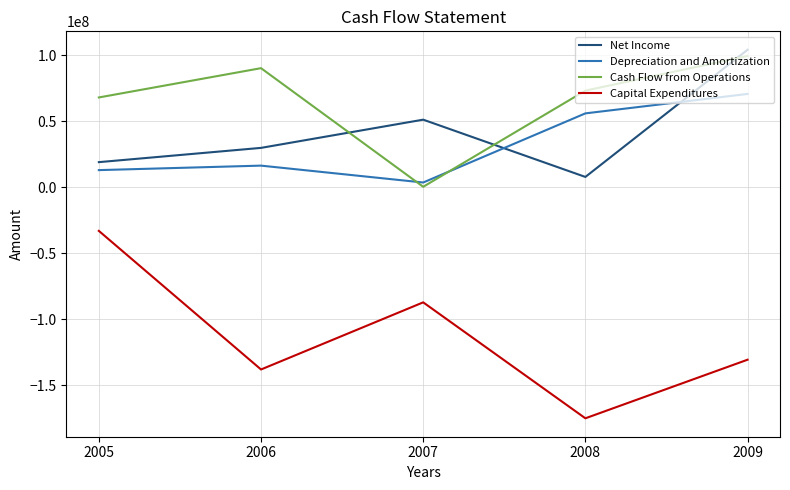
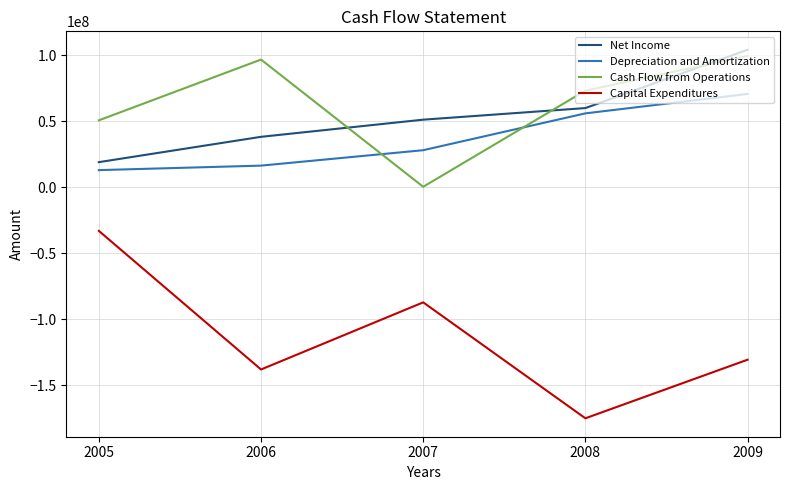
  {
    "Net Income": {
      "2005": 19000000,
-     "2006": 30000000,
+     "2006": 38000000,
      "2007": 51000000,
-     "2008": 8000000
+     "2008": 60000000
    },
    "Depreciation and Amortization": {
      "2005": 13000000,
      "2006": 16000000,
-     "2007": 4000000,
+     "2007": 28000000,
      "2008": 56000000
    },
    "Cash Flow from Operations": {
-     "2005": 68000000,
-     "2006": 90000000,
+     "2005": 51000000,
+     "2006": 97000000,
      "2007": 0
    },
    "Capital Expenditures": {
      "2005": -33000000,
      "2006": -138000000,
      "2007": -87000000,
      "2008": -175000000,
      "2009": -131000000
    }
  }
